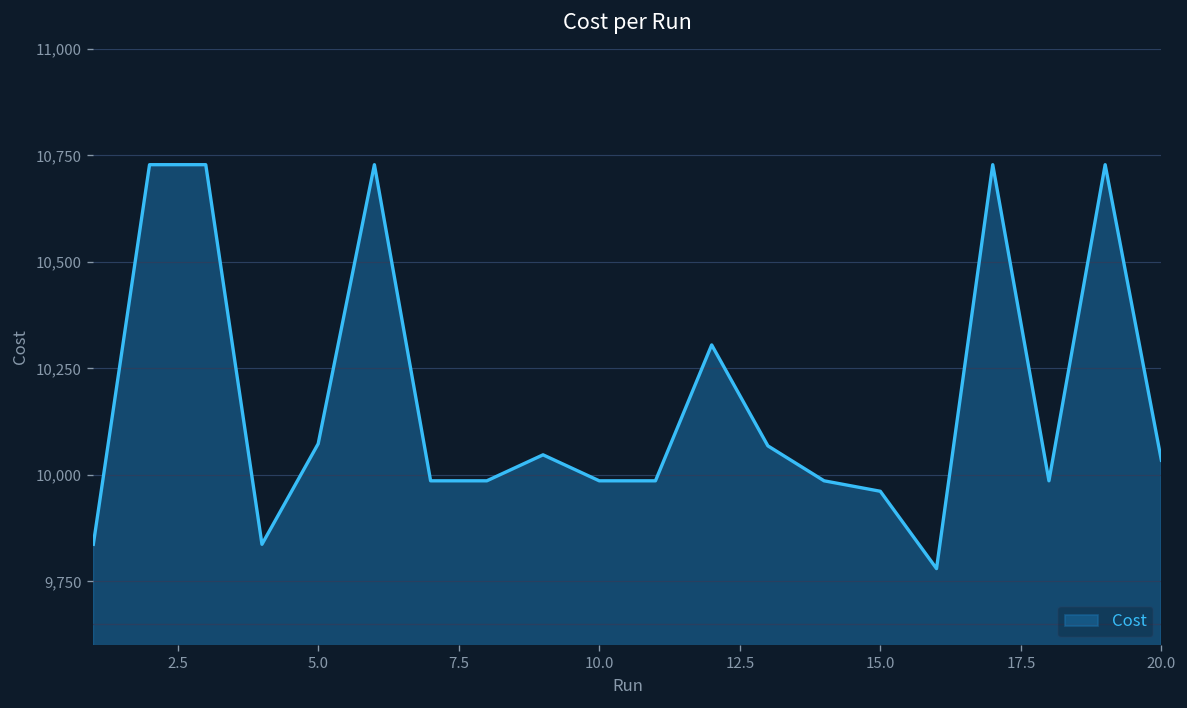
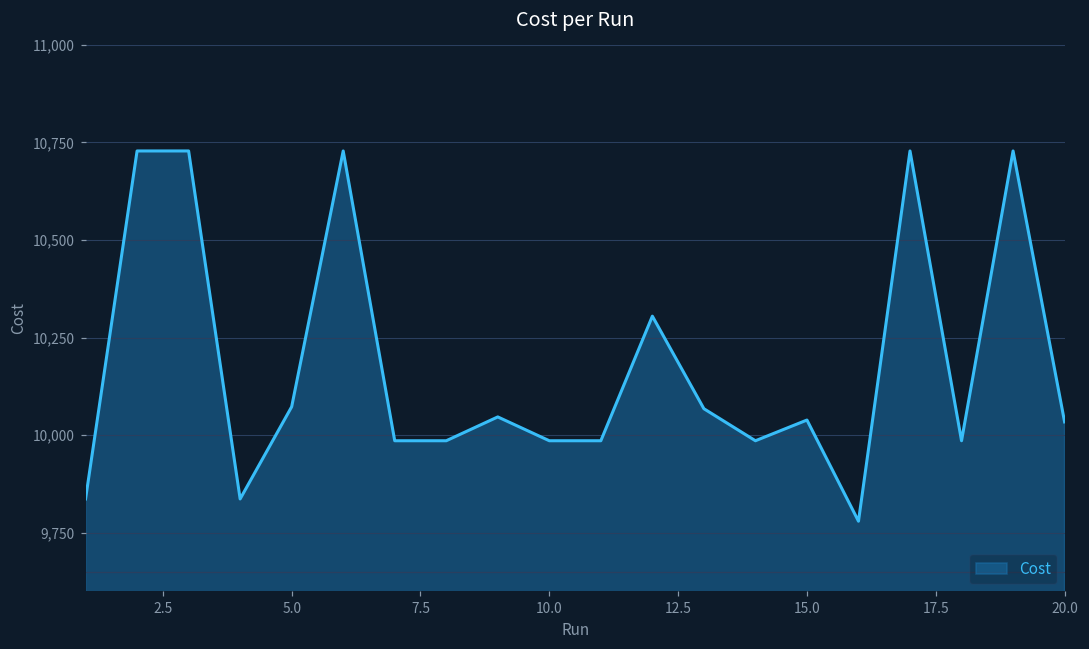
  {
    "5.0": "10,070",
    "10.0": "9,990",
-   "15.0": "9,960",
+   "15.0": "10,040",
    "20.0": "10,030"
  }
